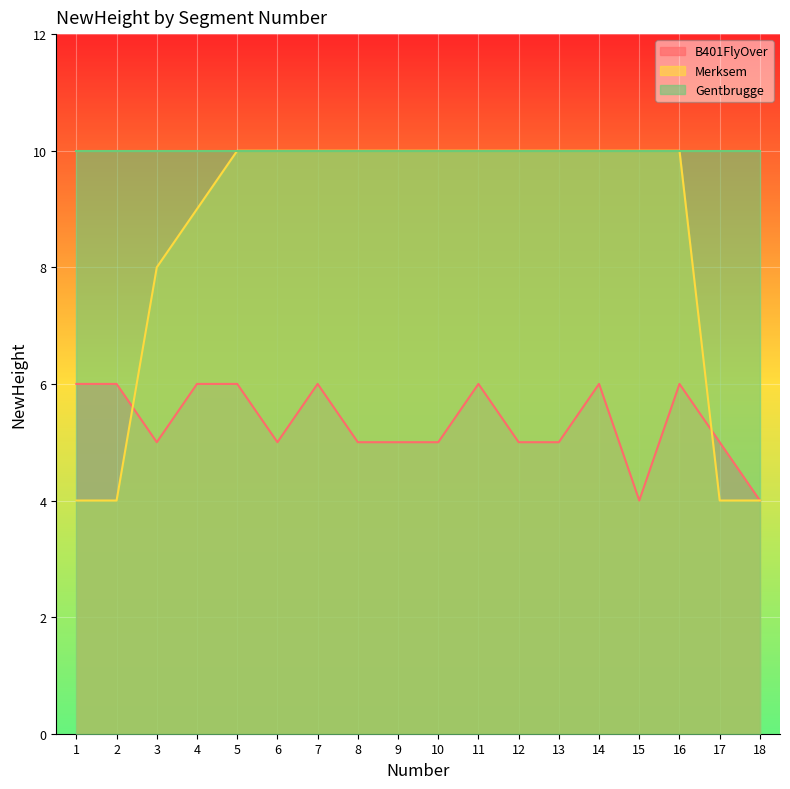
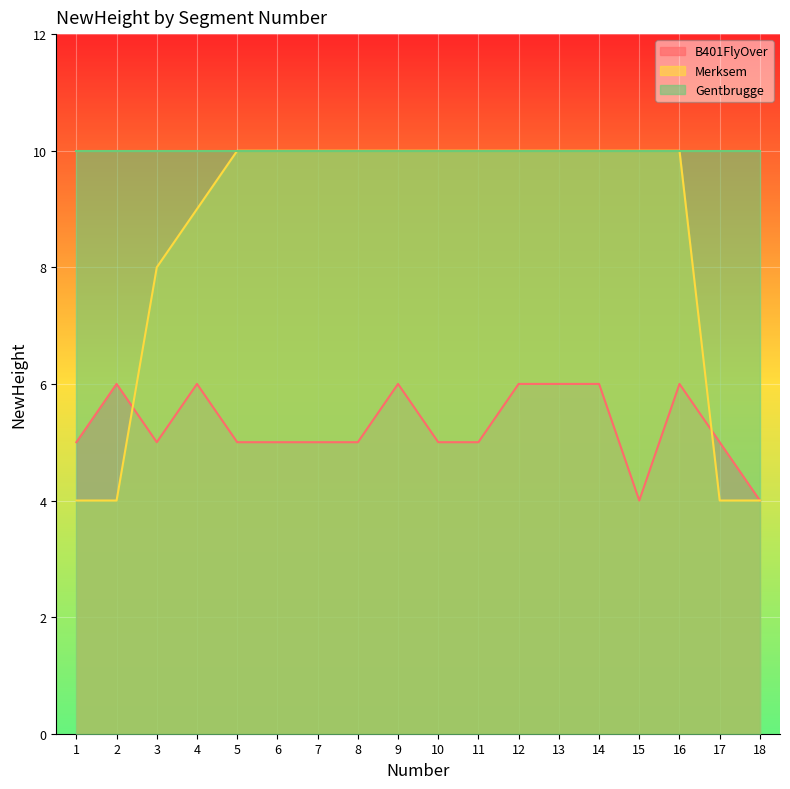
  {
    "B401FlyOver": {
-     "1": 6,
+     "1": 5,
      "2": 6,
      "3": 5,
      "4": 6,
-     "5": 6,
+     "5": 5,
      "6": 5,
-     "7": 6,
+     "7": 5,
      "8": 5,
-     "9": 5,
+     "9": 6,
      "10": 5,
-     "11": 6,
-     "12": 5,
-     "13": 5,
+     "11": 5,
+     "12": 6,
+     "13": 6,
      "14": 6,
      "15": 4,
      "16": 6,
      "17": 5
    },
    "Merksem": {
      "1": 4,
      "2": 4,
      "3": 8,
      "4": 9,
      "17": 4
    },
    "Gentbrugge": {
      "1": 10,
      "2": 10,
      "3": 10,
      "4": 10,
      "17": 10,
      "18": 10
    }
  }
